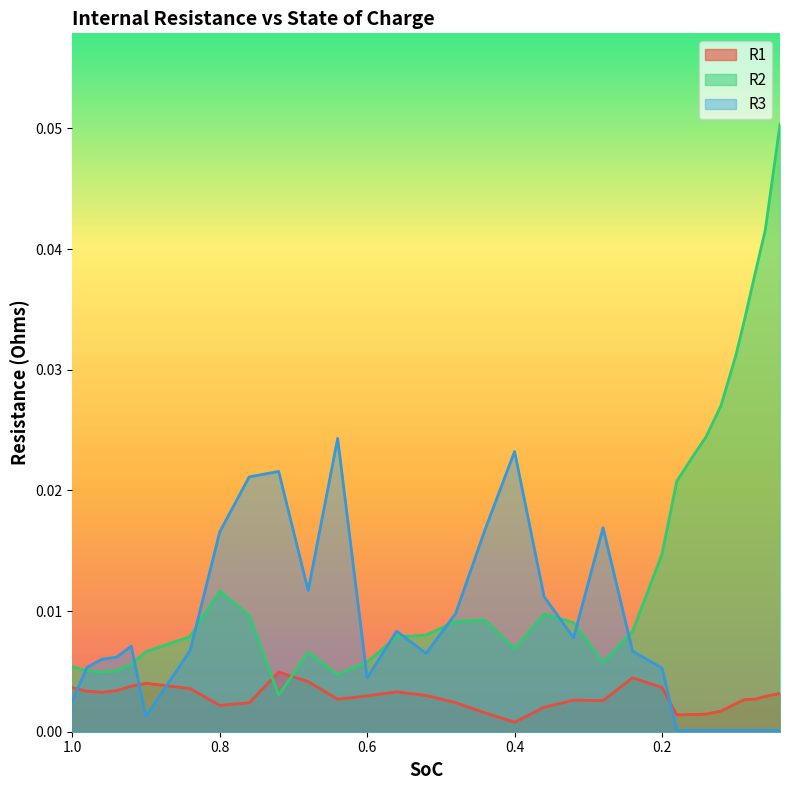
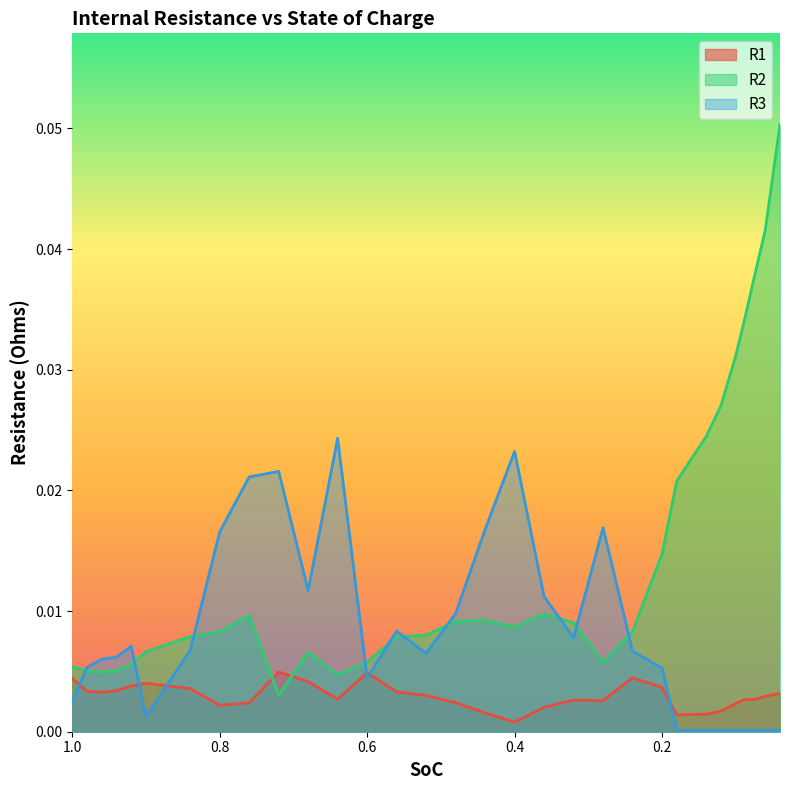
  {
    "R1": {
-     "1.0": 0.0036,
+     "1.0": 0.0044,
      "0.8": 0.0022,
-     "0.6": 0.0030,
+     "0.6": 0.0049,
      "0.4": 0.0008,
      "0.2": 0.0037
    },
    "R2": {
      "1.0": 0.0054,
-     "0.8": 0.0117,
+     "0.8": 0.0083,
      "0.6": 0.0058,
-     "0.4": 0.0069,
+     "0.4": 0.0087,
      "0.2": 0.0147
    },
    "R3": {
      "1.0": 0.0025,
      "0.8": 0.0165,
      "0.6": 0.0045,
      "0.4": 0.0232,
      "0.2": 0.0053
    }
  }
